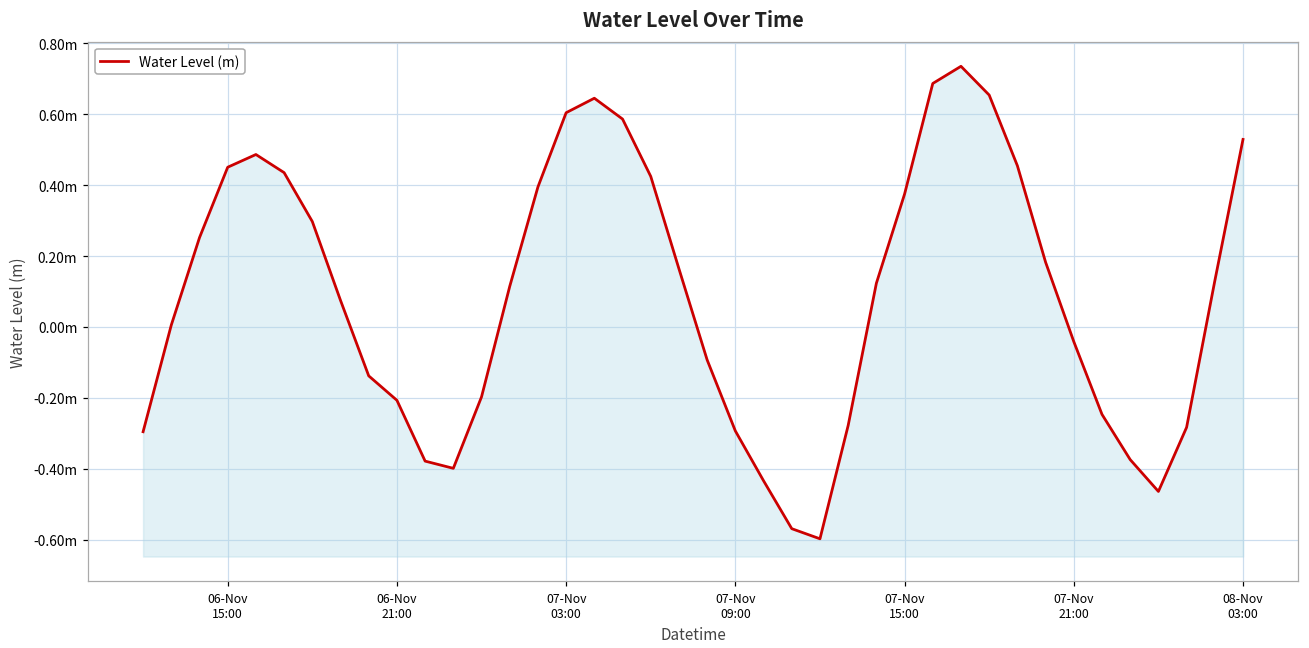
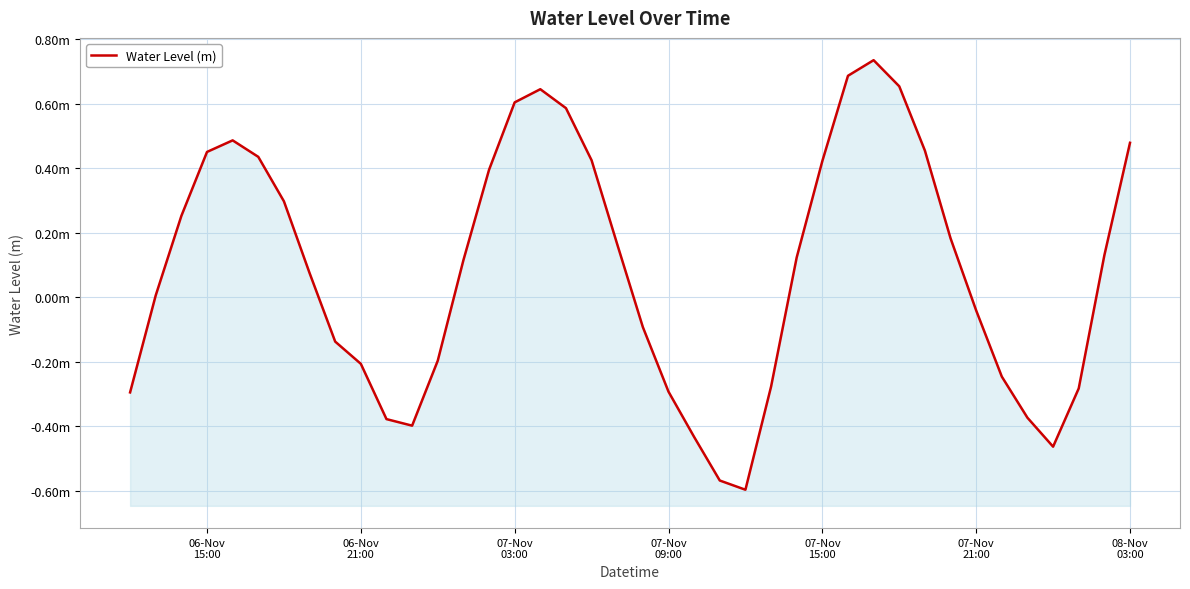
  {
    "06-Nov 15:00": "0.45m",
    "06-Nov 21:00": "-0.21m",
    "07-Nov 03:00": "0.60m",
    "07-Nov 09:00": "-0.29m",
-   "07-Nov 15:00": "0.37m",
+   "07-Nov 15:00": "0.42m",
    "07-Nov 21:00": "-0.04m",
-   "08-Nov 03:00": "0.53m"
+   "08-Nov 03:00": "0.48m"
  }
